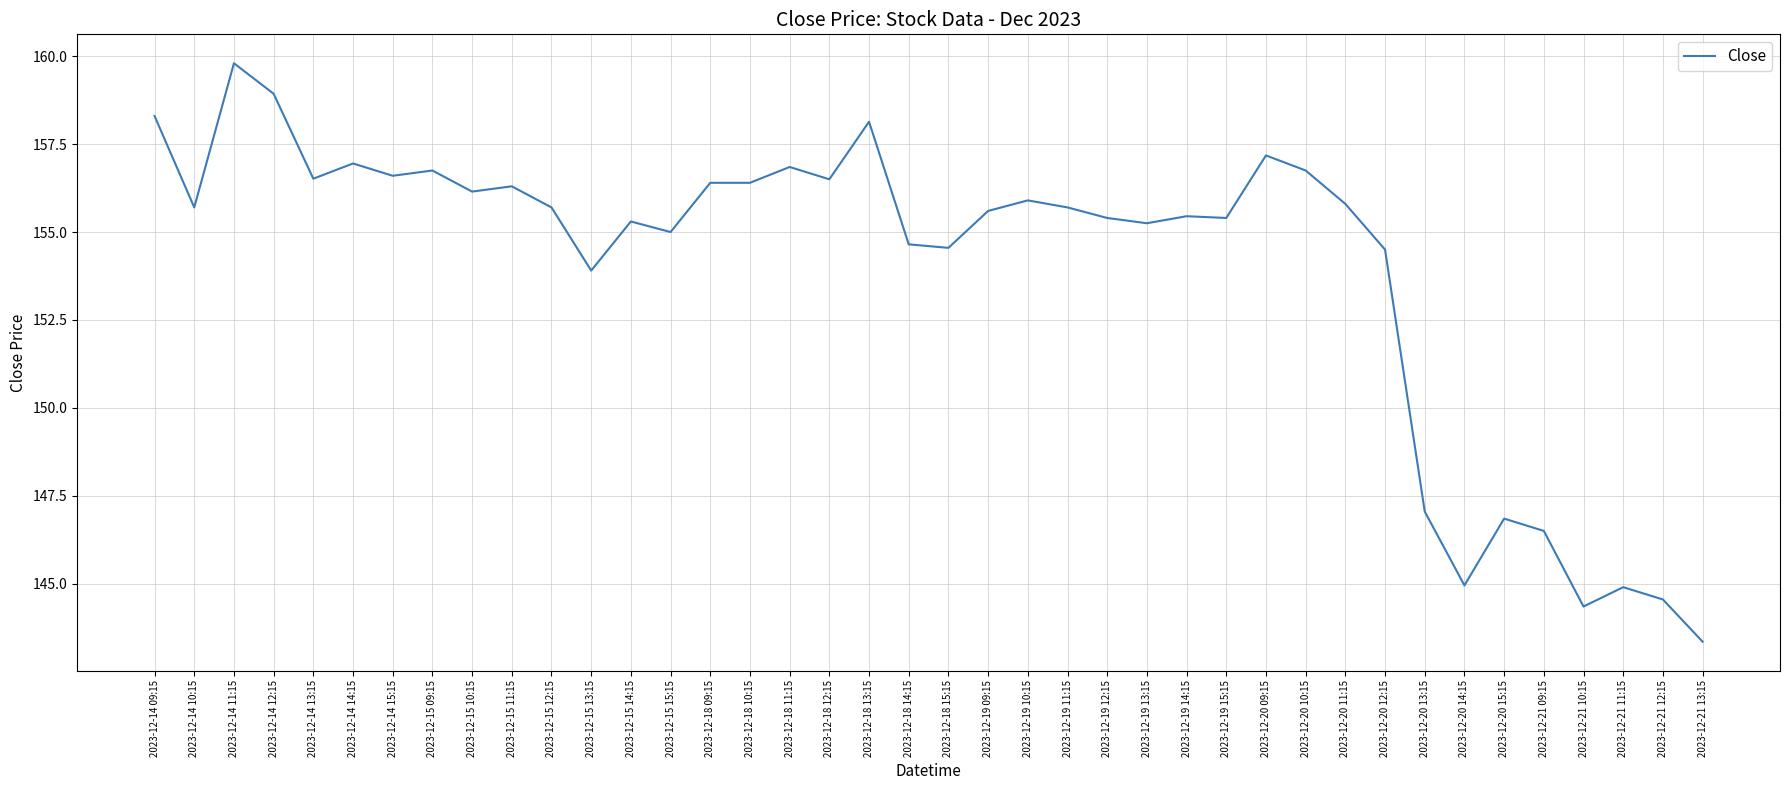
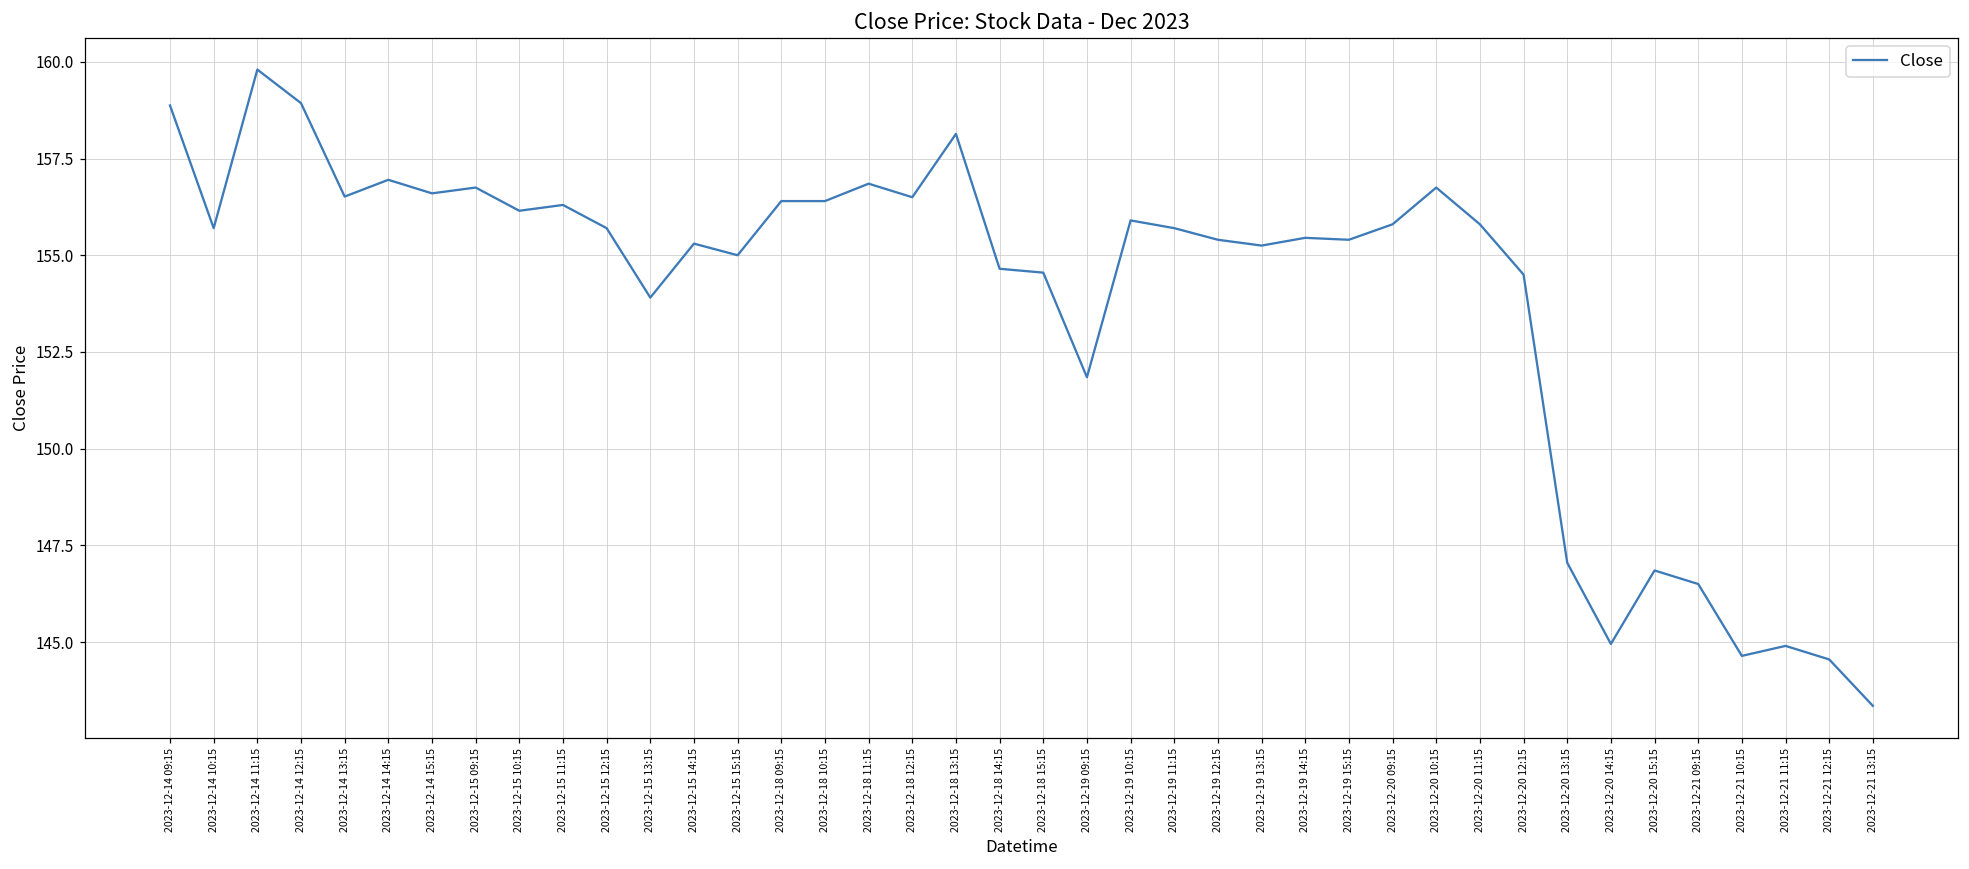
  {
-   "2023-12-14 09:15": 158.3,
+   "2023-12-14 09:15": 158.9,
    "2023-12-14 10:15": 155.7,
    "2023-12-14 11:15": 159.8,
    "2023-12-14 12:15": 158.9,
    "2023-12-14 13:15": 156.5,
    "2023-12-14 14:15": 156.9,
    "2023-12-14 15:15": 156.6,
    "2023-12-15 09:15": 156.8,
    "2023-12-15 10:15": 156.1,
    "2023-12-15 11:15": 156.3,
    "2023-12-15 12:15": 155.7,
    "2023-12-15 13:15": 153.9,
    "2023-12-15 14:15": 155.3,
    "2023-12-15 15:15": 155.0,
    "2023-12-18 09:15": 156.4,
    "2023-12-18 10:15": 156.4,
    "2023-12-18 11:15": 156.9,
    "2023-12-18 12:15": 156.5,
    "2023-12-18 13:15": 158.1,
    "2023-12-18 14:15": 154.6,
    "2023-12-18 15:15": 154.6,
-   "2023-12-19 09:15": 155.6,
+   "2023-12-19 09:15": 151.8,
    "2023-12-19 10:15": 155.9,
    "2023-12-19 11:15": 155.7,
    "2023-12-19 12:15": 155.4,
    "2023-12-19 13:15": 155.3,
    "2023-12-19 14:15": 155.4,
    "2023-12-19 15:15": 155.4,
-   "2023-12-20 09:15": 157.2,
+   "2023-12-20 09:15": 155.8,
    "2023-12-20 10:15": 156.8,
    "2023-12-20 11:15": 155.8,
    "2023-12-20 12:15": 154.5,
    "2023-12-20 13:15": 147.1,
    "2023-12-20 14:15": 144.9,
    "2023-12-20 15:15": 146.9,
    "2023-12-21 09:15": 146.5,
-   "2023-12-21 10:15": 144.4,
+   "2023-12-21 10:15": 144.6,
    "2023-12-21 11:15": 144.9,
    "2023-12-21 12:15": 144.6,
    "2023-12-21 13:15": 143.4
  }
